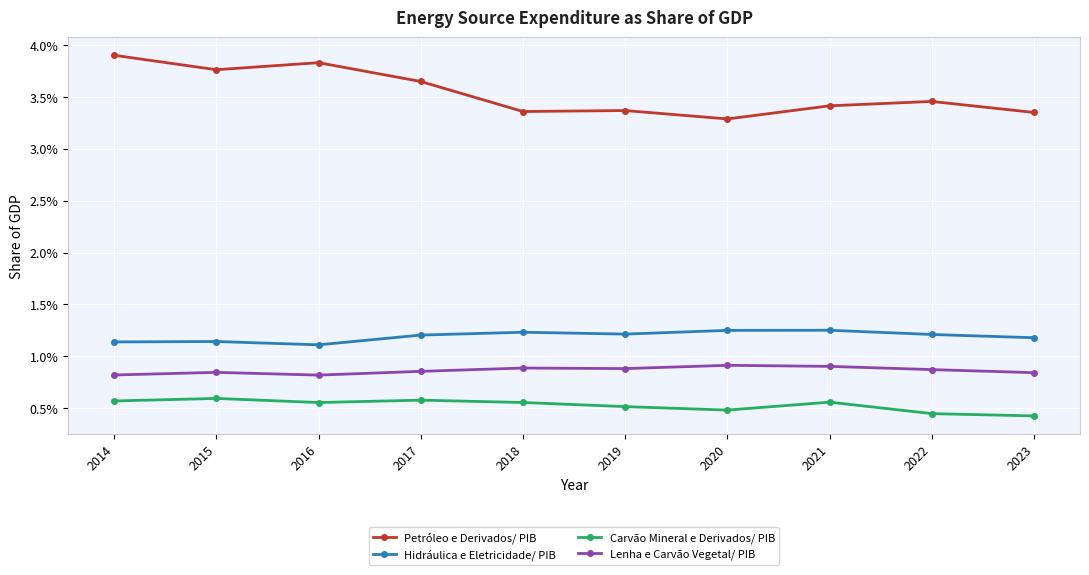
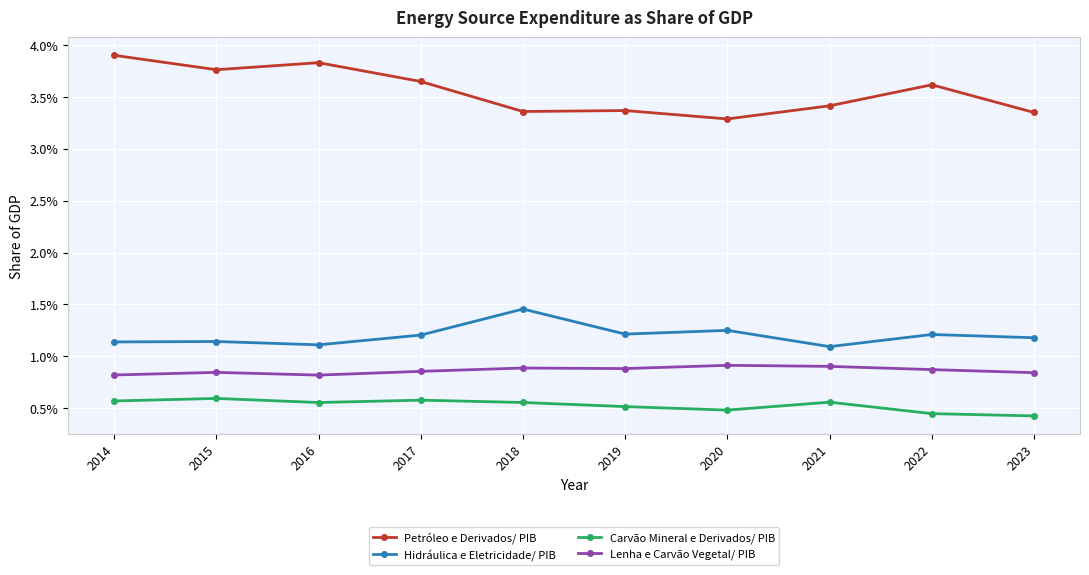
  {
    "Petróleo e Derivados/ PIB": {
      "2014": "3.90%",
      "2015": "3.76%",
      "2016": "3.83%",
      "2017": "3.65%",
      "2018": "3.36%",
      "2019": "3.37%",
      "2020": "3.29%",
      "2021": "3.41%",
-     "2022": "3.46%",
+     "2022": "3.62%",
      "2023": "3.35%"
    },
    "Hidráulica e Eletricidade/ PIB": {
      "2014": "1.14%",
      "2015": "1.14%",
      "2016": "1.11%",
      "2017": "1.20%",
-     "2018": "1.23%",
+     "2018": "1.46%",
      "2019": "1.21%",
      "2020": "1.25%",
-     "2021": "1.25%",
+     "2021": "1.09%",
      "2022": "1.21%",
      "2023": "1.18%"
    },
    "Carvão Mineral e Derivados/ PIB": {
      "2014": "0.57%",
      "2015": "0.59%",
      "2016": "0.55%",
      "2017": "0.58%",
      "2018": "0.55%",
      "2019": "0.52%",
      "2020": "0.48%",
      "2021": "0.56%",
      "2022": "0.45%",
      "2023": "0.43%"
    },
    "Lenha e Carvão Vegetal/ PIB": {
      "2014": "0.82%",
      "2015": "0.85%",
      "2016": "0.82%",
      "2017": "0.86%",
      "2018": "0.89%",
      "2019": "0.88%",
      "2020": "0.91%",
      "2021": "0.90%",
      "2022": "0.87%",
      "2023": "0.84%"
    }
  }
